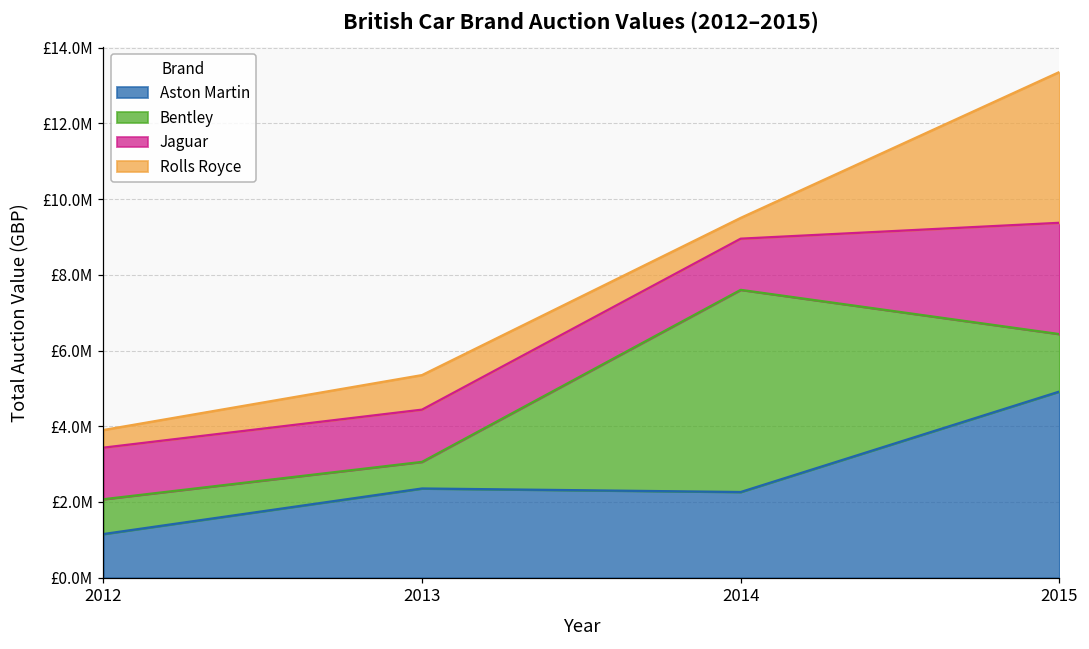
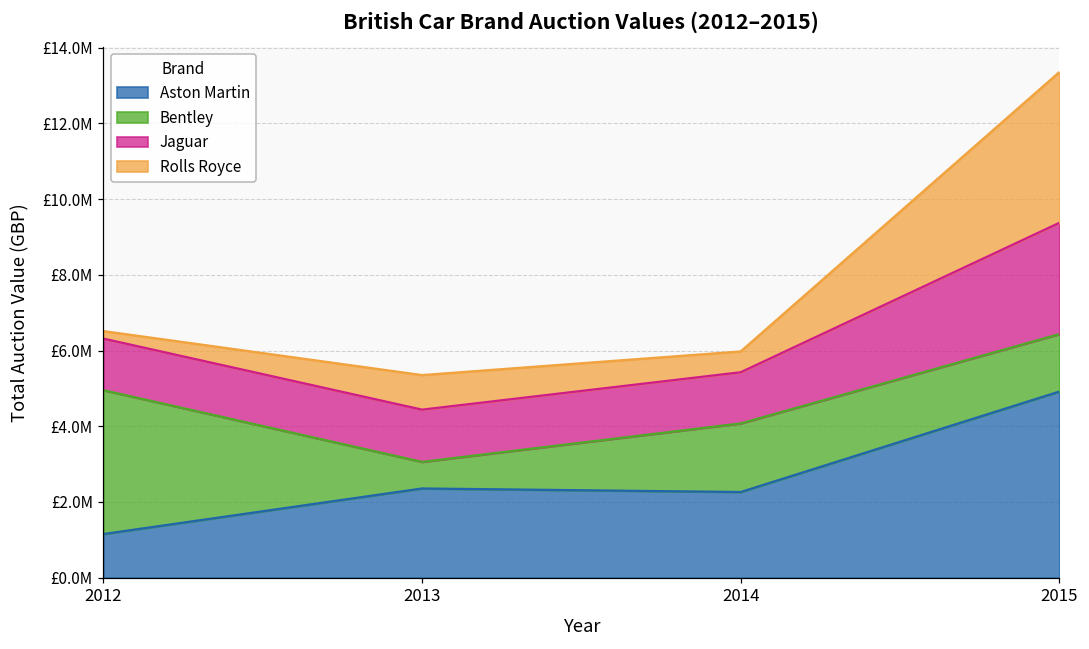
  {
    "Aston Martin": {
      "2012": "£1200000",
      "2013": "£2400000",
      "2014": "£2300000",
      "2015": "£4900000"
    },
    "Bentley": {
-     "2012": "£900000",
+     "2012": "£3800000",
      "2013": "£700000",
-     "2014": "£5300000",
+     "2014": "£1800000",
      "2015": "£1500000"
    },
    "Jaguar": {
      "2012": "£1400000",
      "2013": "£1400000",
      "2014": "£1400000",
      "2015": "£2900000"
    },
    "Rolls Royce": {
-     "2012": "£500000",
+     "2012": "£200000",
      "2013": "£900000",
      "2014": "£500000",
      "2015": "£4000000"
    }
  }
